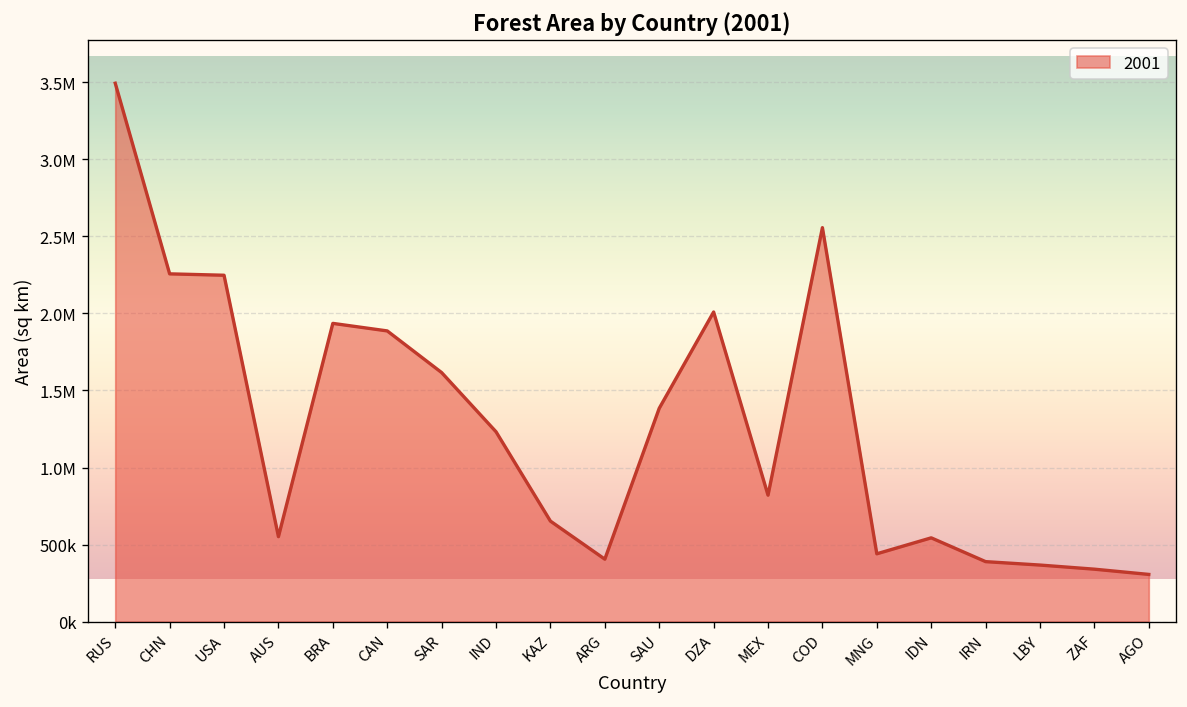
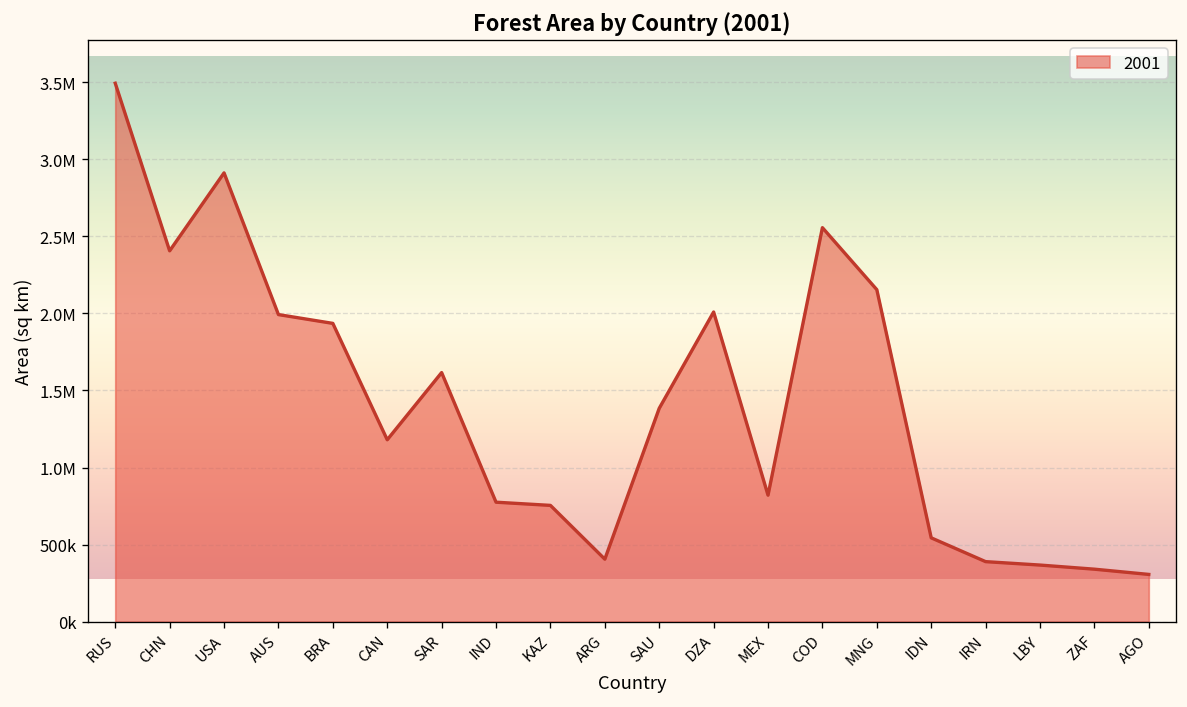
  {
    "RUS": 3490000,
-   "CHN": 2260000,
-   "USA": 2250000,
-   "AUS": 550000,
+   "CHN": 2410000,
+   "USA": 2910000,
+   "AUS": 1990000,
    "BRA": 1940000,
-   "CAN": 1890000,
+   "CAN": 1180000,
    "SAR": 1620000,
-   "IND": 1230000,
-   "KAZ": 650000,
+   "IND": 780000,
+   "KAZ": 750000,
    "ARG": 410000,
    "SAU": 1380000,
    "DZA": 2010000,
    "MEX": 820000,
    "COD": 2560000,
-   "MNG": 440000,
+   "MNG": 2150000,
    "IDN": 540000,
    "IRN": 390000,
    "LBY": 370000,
    "ZAF": 340000,
    "AGO": 310000
  }
